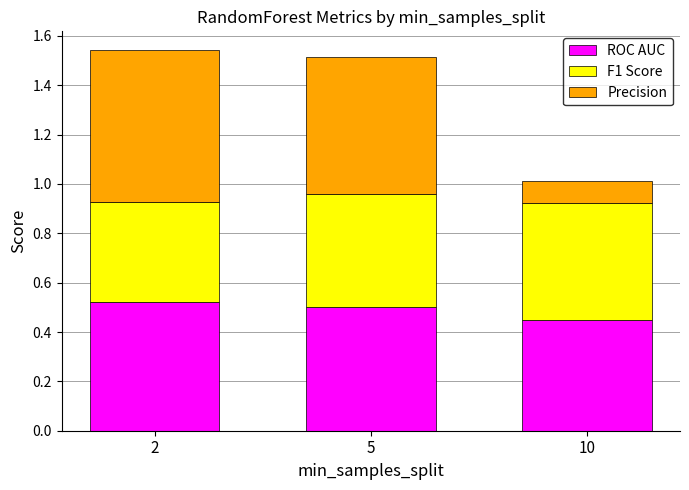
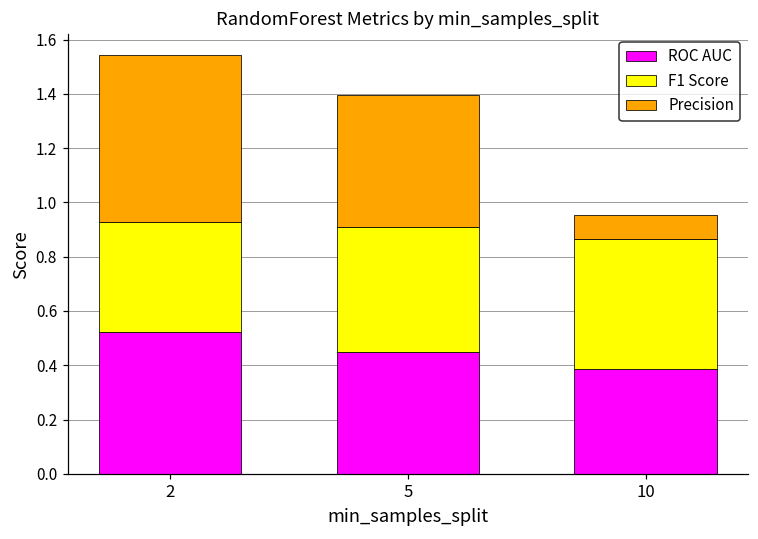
  {
    "ROC AUC": {
      "2": 0.52,
-     "5": 0.50,
-     "10": 0.45
+     "5": 0.45,
+     "10": 0.39
    },
    "F1 Score": {
      "2": 0.41,
      "5": 0.46,
      "10": 0.48
    },
    "Precision": {
      "2": 0.62,
-     "5": 0.56,
+     "5": 0.49,
      "10": 0.09
    }
  }
